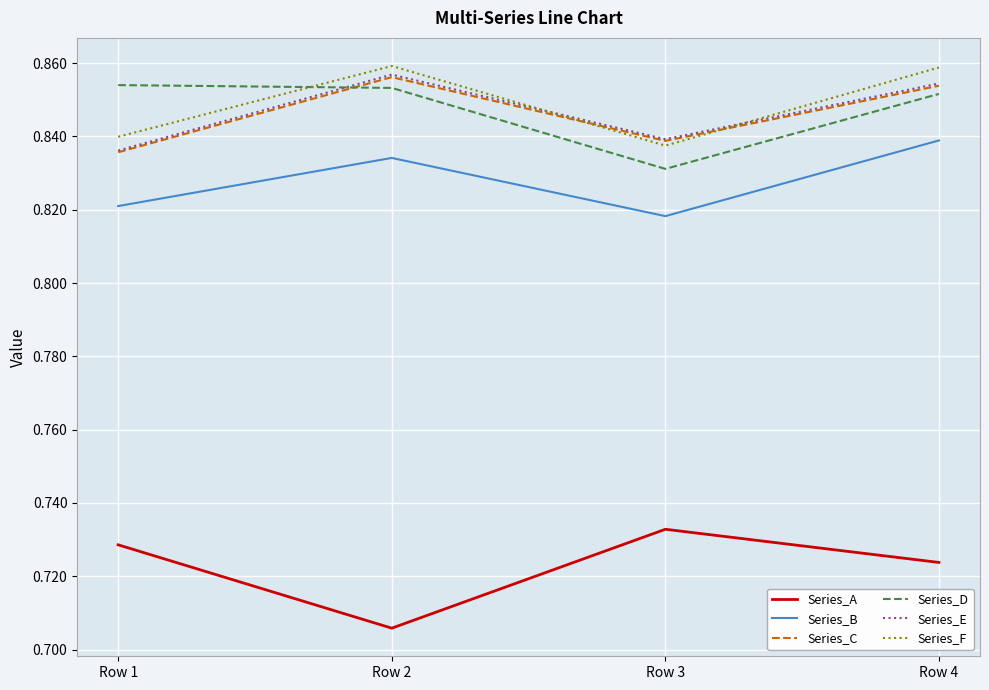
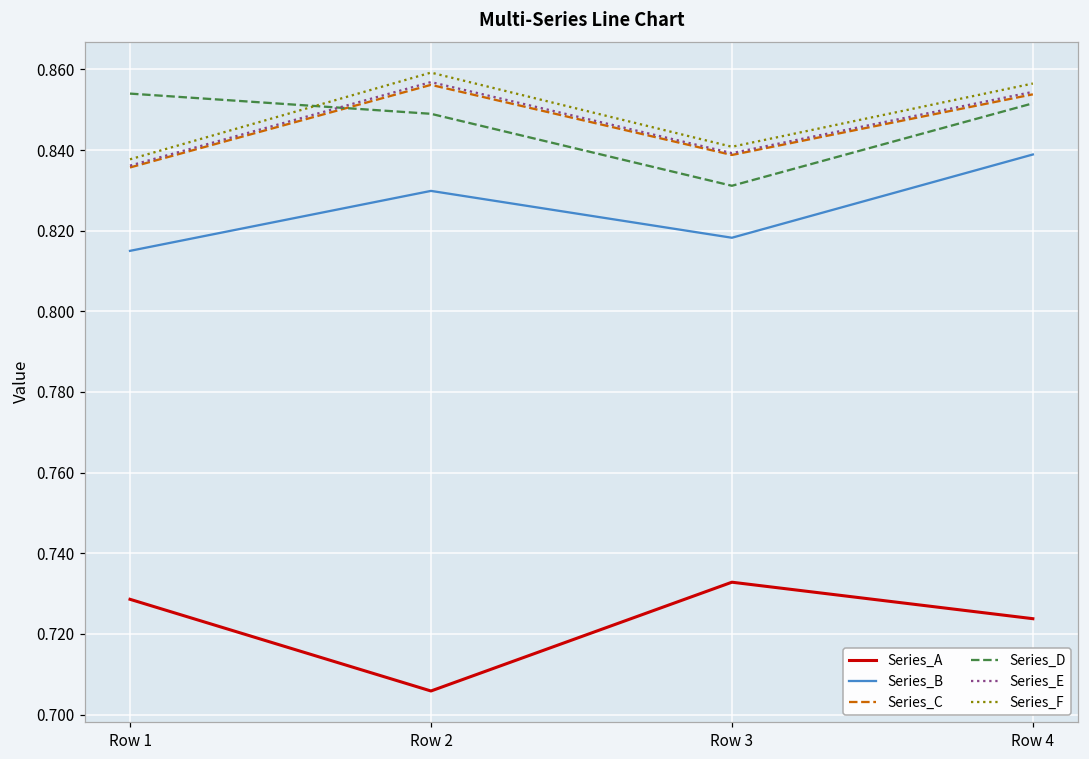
  {
    "Series_A": {
      "Row 1": 0.729,
      "Row 2": 0.706,
      "Row 3": 0.733,
      "Row 4": 0.724
    },
    "Series_B": {
-     "Row 1": 0.821,
-     "Row 2": 0.834,
+     "Row 1": 0.815,
+     "Row 2": 0.830,
      "Row 3": 0.818,
      "Row 4": 0.839
    },
    "Series_D": {
      "Row 1": 0.854,
-     "Row 2": 0.853,
+     "Row 2": 0.849,
      "Row 3": 0.831,
      "Row 4": 0.852
    },
    "Series_F": {
-     "Row 1": 0.840,
+     "Row 1": 0.838,
      "Row 2": 0.859,
-     "Row 3": 0.837,
-     "Row 4": 0.859
+     "Row 3": 0.841,
+     "Row 4": 0.857
    }
  }
